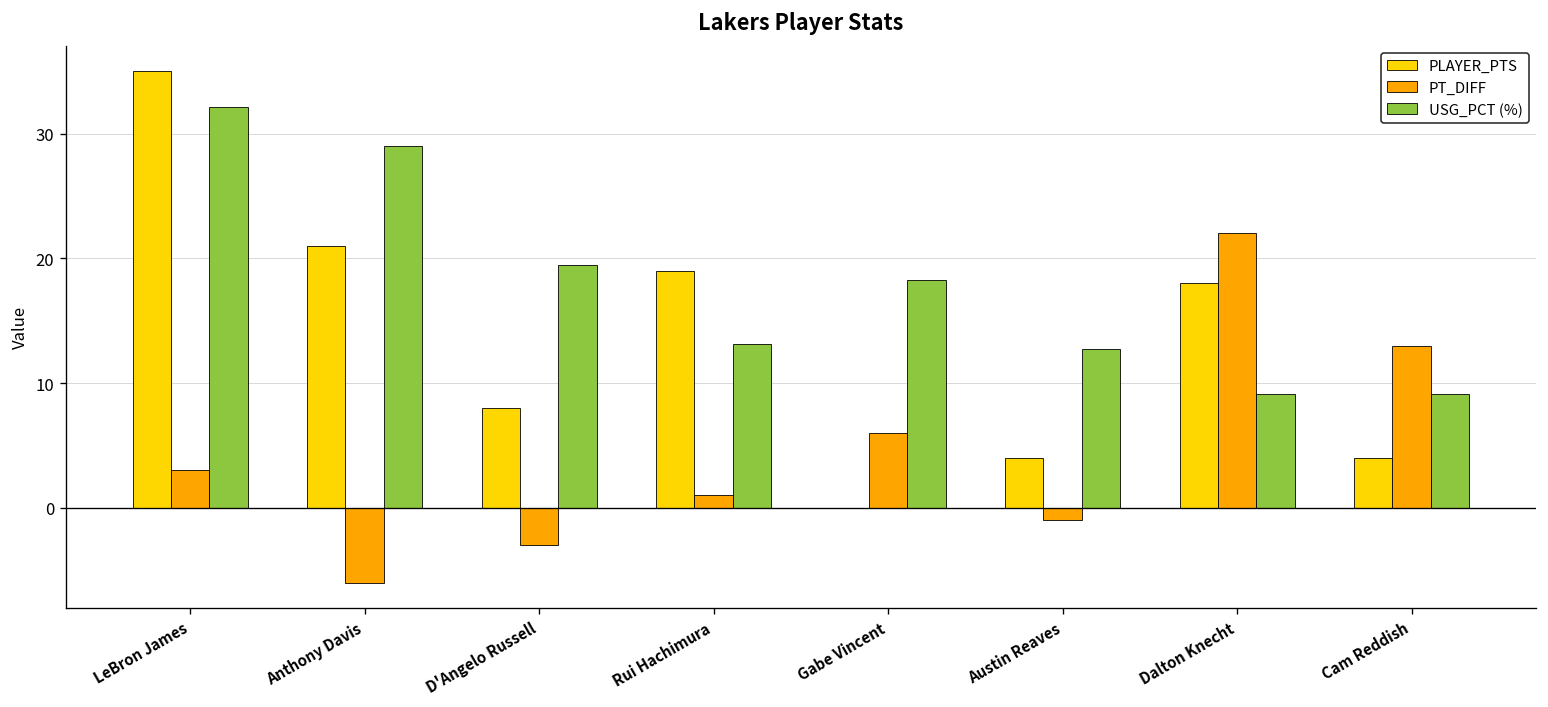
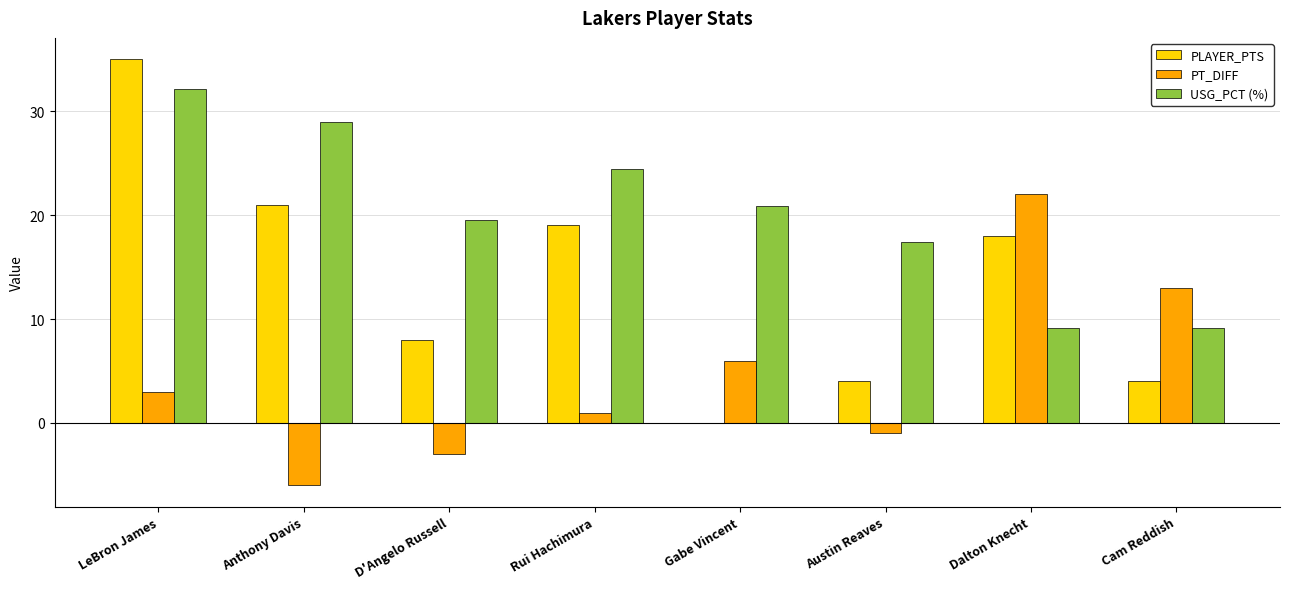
  {
    "USG_PCT (%)": {
      "LeBron James": 32.1,
      "Anthony Davis": 29.0,
      "D'Angelo Russell": 19.5,
-     "Rui Hachimura": 13.1,
-     "Gabe Vincent": 18.3,
-     "Austin Reaves": 12.7,
+     "Rui Hachimura": 24.4,
+     "Gabe Vincent": 20.9,
+     "Austin Reaves": 17.4,
      "Dalton Knecht": 9.1,
      "Cam Reddish": 9.1
    }
  }
